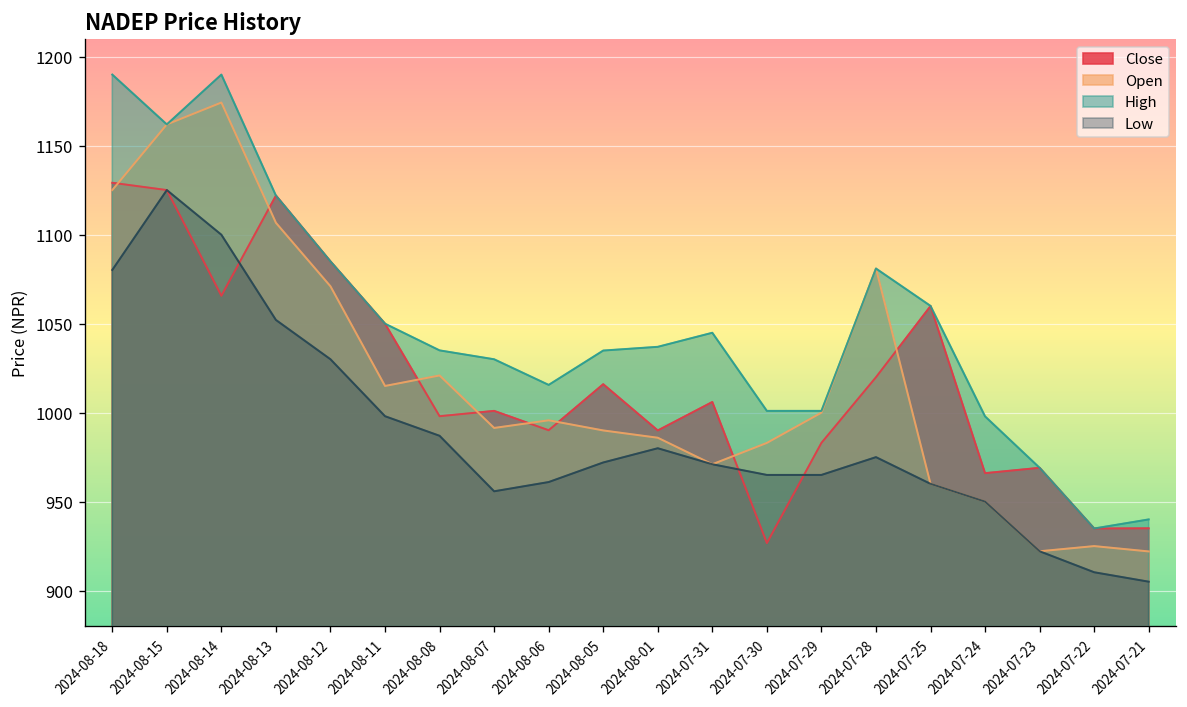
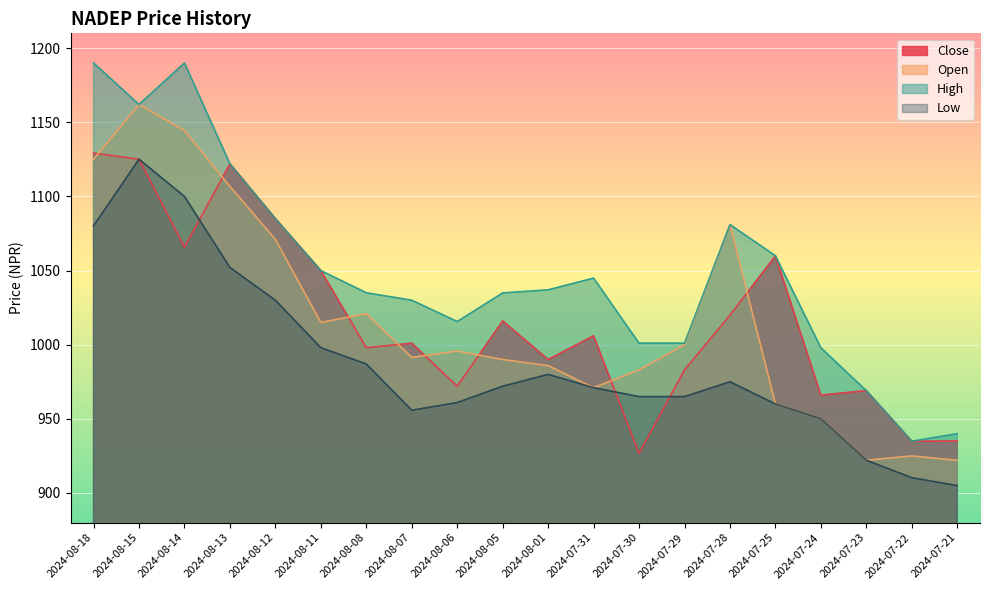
  {
    "Close": {
      "2024-08-18": 1129,
      "2024-08-14": 1066,
      "2024-08-08": 998,
      "2024-08-07": 1001,
-     "2024-08-06": 990,
+     "2024-08-06": 972,
      "2024-08-05": 1016,
      "2024-08-01": 990,
      "2024-07-31": 1006,
      "2024-07-30": 927,
      "2024-07-29": 983,
      "2024-07-28": 1020,
      "2024-07-24": 966,
      "2024-07-21": 935
    },
    "Open": {
      "2024-08-18": 1125,
-     "2024-08-14": 1174,
+     "2024-08-14": 1144,
      "2024-08-13": 1107,
      "2024-08-12": 1071,
      "2024-08-11": 1015,
      "2024-08-08": 1021,
      "2024-08-07": 991,
      "2024-08-06": 996,
      "2024-08-05": 990,
      "2024-08-01": 986,
      "2024-07-30": 983,
      "2024-07-22": 925,
      "2024-07-21": 922
    }
  }
